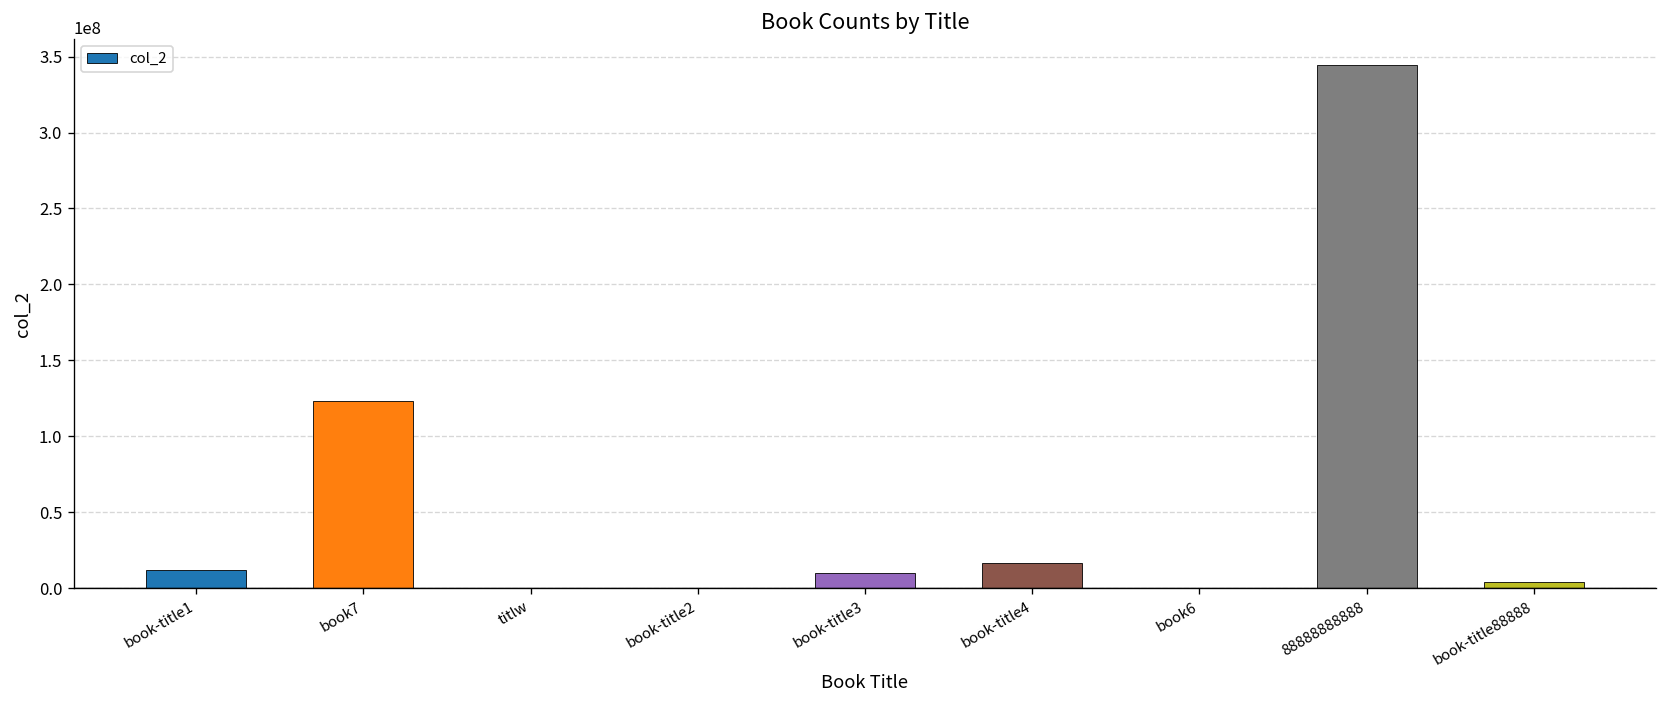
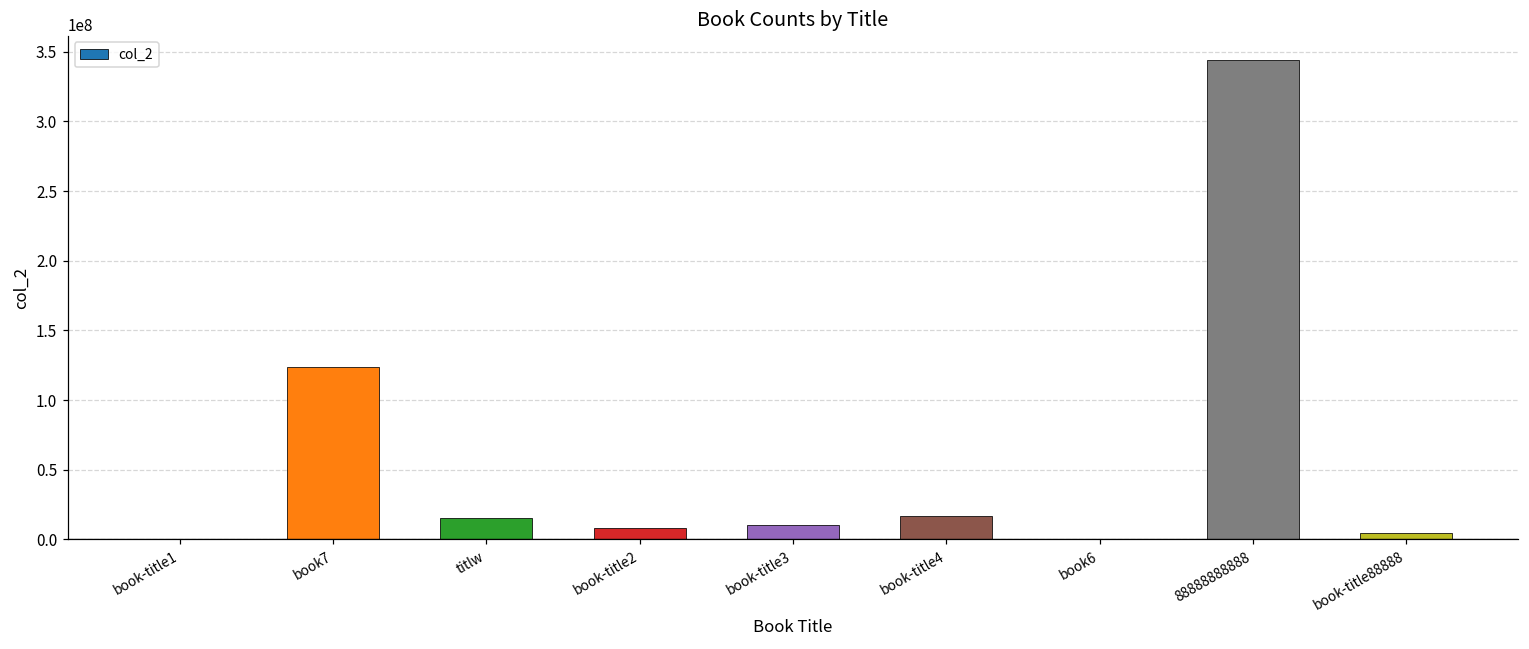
  {
-   "book-title1": 12000000,
+   "book-title1": 0,
    "book7": 123000000,
-   "titlw": 0,
-   "book-title2": 0,
+   "titlw": 15000000,
+   "book-title2": 8000000,
    "book-title3": 10000000,
    "book-title4": 17000000,
    "88888888888": 344000000,
    "book-title88888": 4000000
  }
